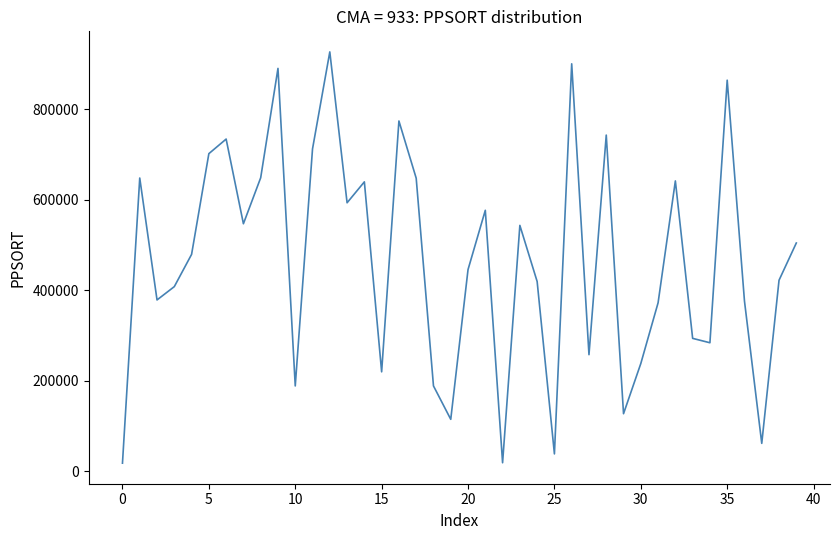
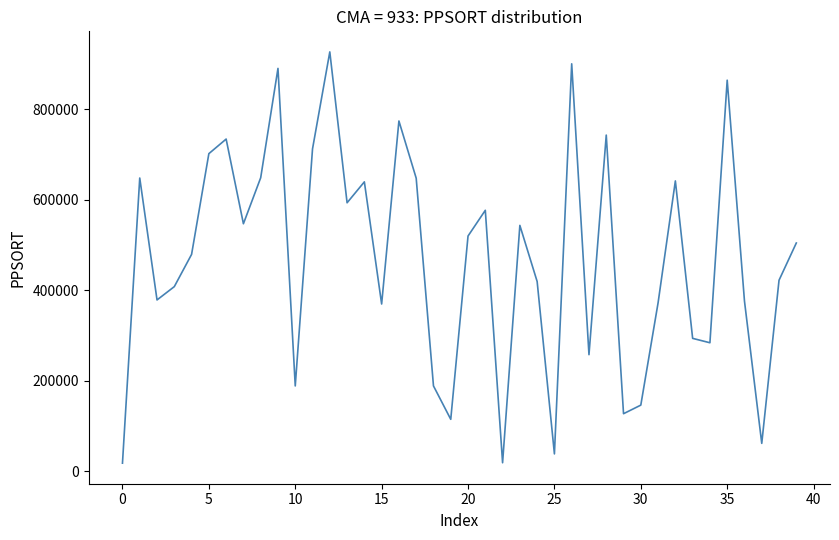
  {
    "0": 20000,
    "5": 700000,
    "10": 190000,
-   "15": 220000,
-   "20": 450000,
+   "15": 370000,
+   "20": 520000,
    "25": 40000,
-   "30": 240000,
+   "30": 150000,
    "35": 860000
  }
